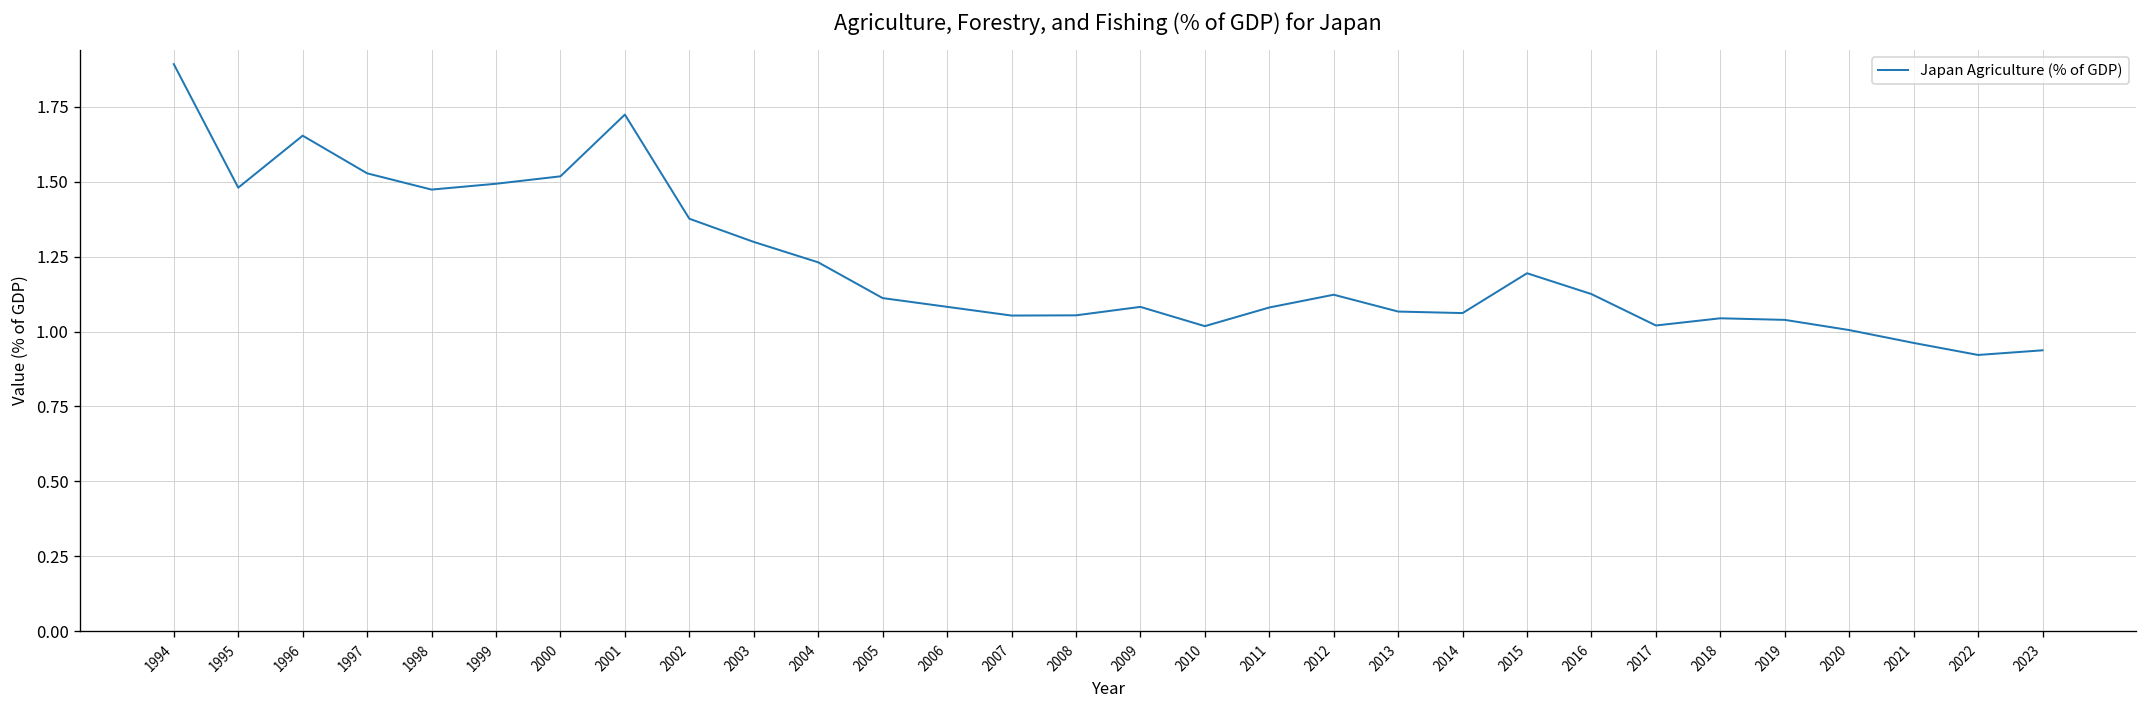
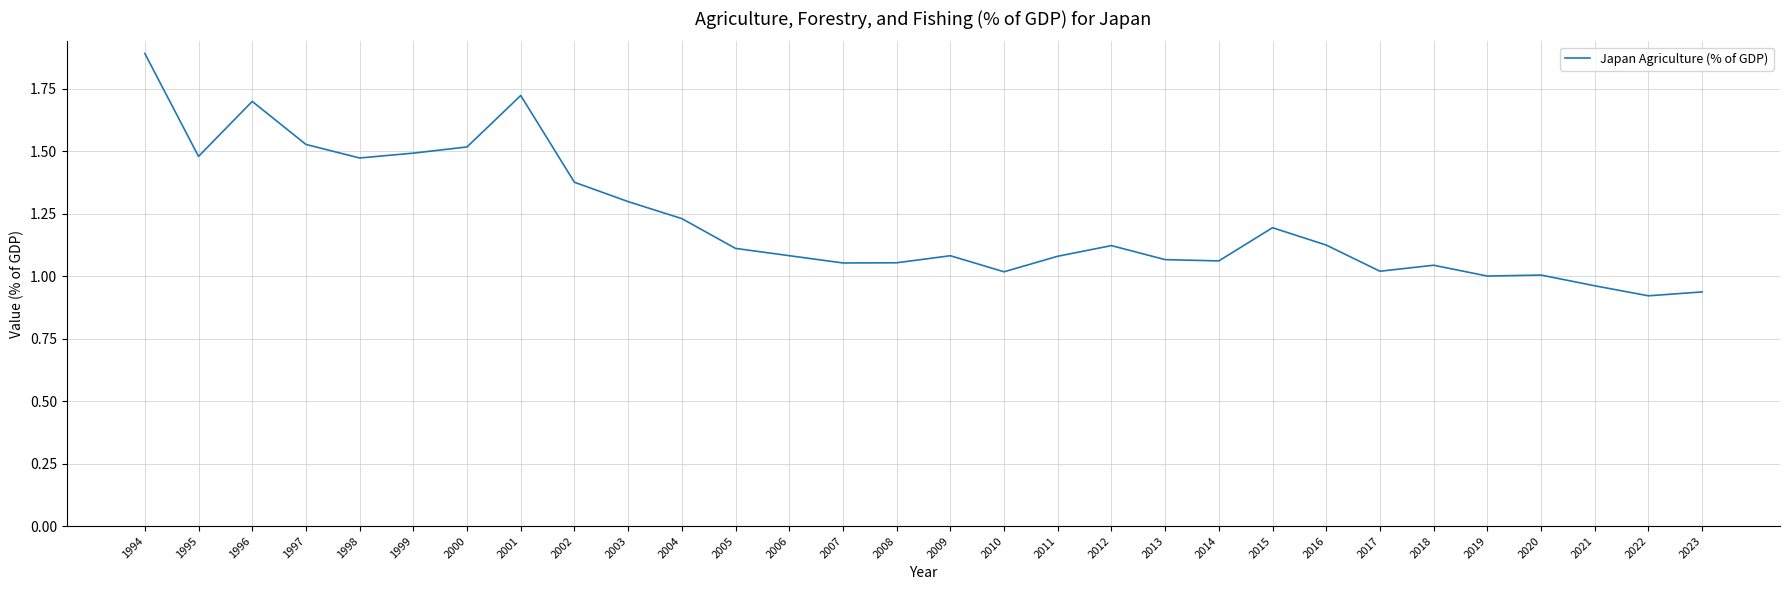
  {
    "1994": 1.89,
    "1995": 1.48,
-   "1996": 1.65,
+   "1996": 1.70,
    "1997": 1.53,
    "1998": 1.47,
    "1999": 1.49,
    "2000": 1.52,
    "2001": 1.72,
    "2002": 1.38,
    "2003": 1.30,
    "2004": 1.23,
    "2005": 1.11,
    "2006": 1.08,
    "2007": 1.05,
    "2008": 1.05,
    "2009": 1.08,
    "2010": 1.02,
    "2011": 1.08,
    "2012": 1.12,
    "2013": 1.07,
    "2014": 1.06,
    "2015": 1.19,
    "2016": 1.12,
    "2017": 1.02,
    "2018": 1.04,
-   "2019": 1.04,
+   "2019": 1.00,
    "2020": 1.00,
    "2021": 0.96,
    "2022": 0.92,
    "2023": 0.94
  }
